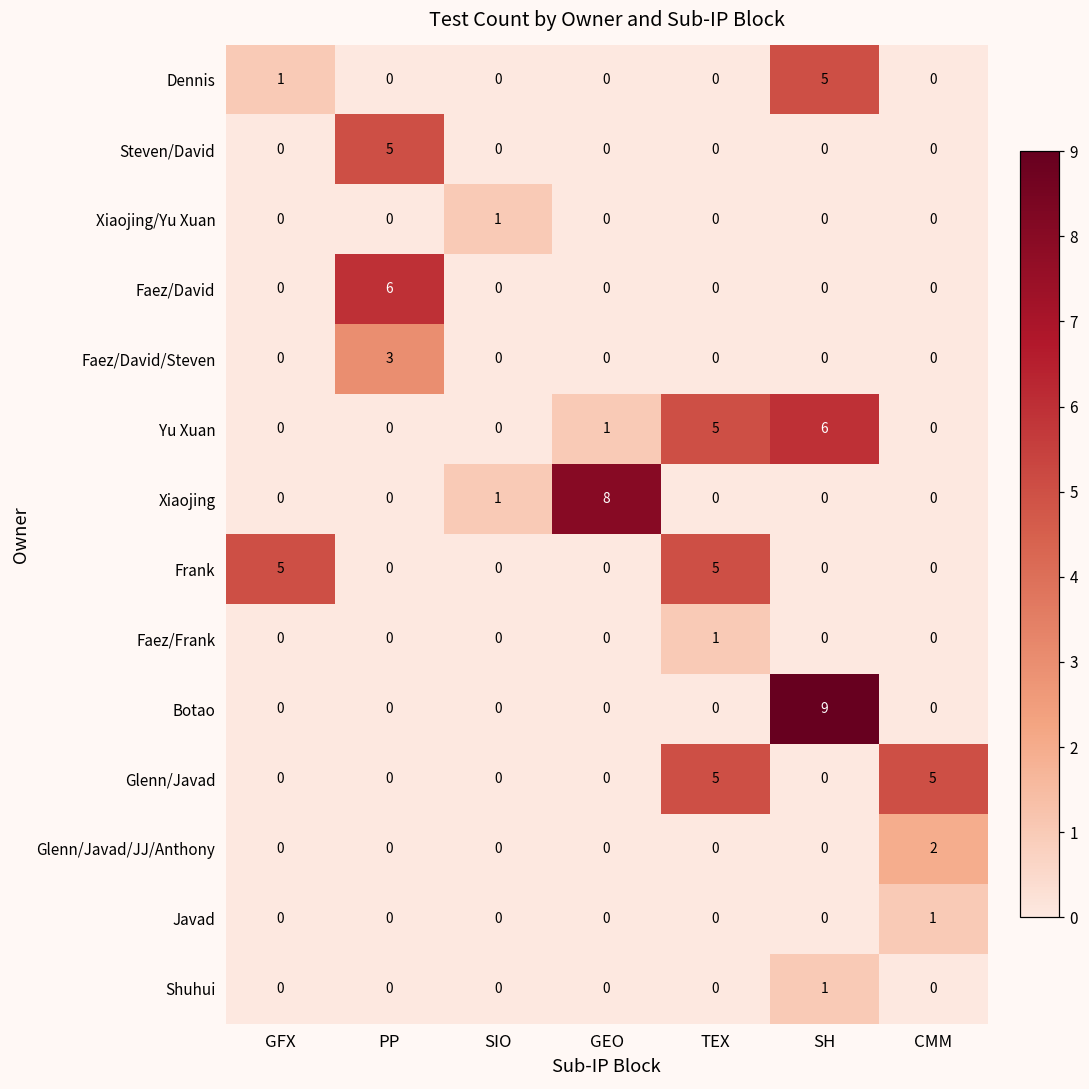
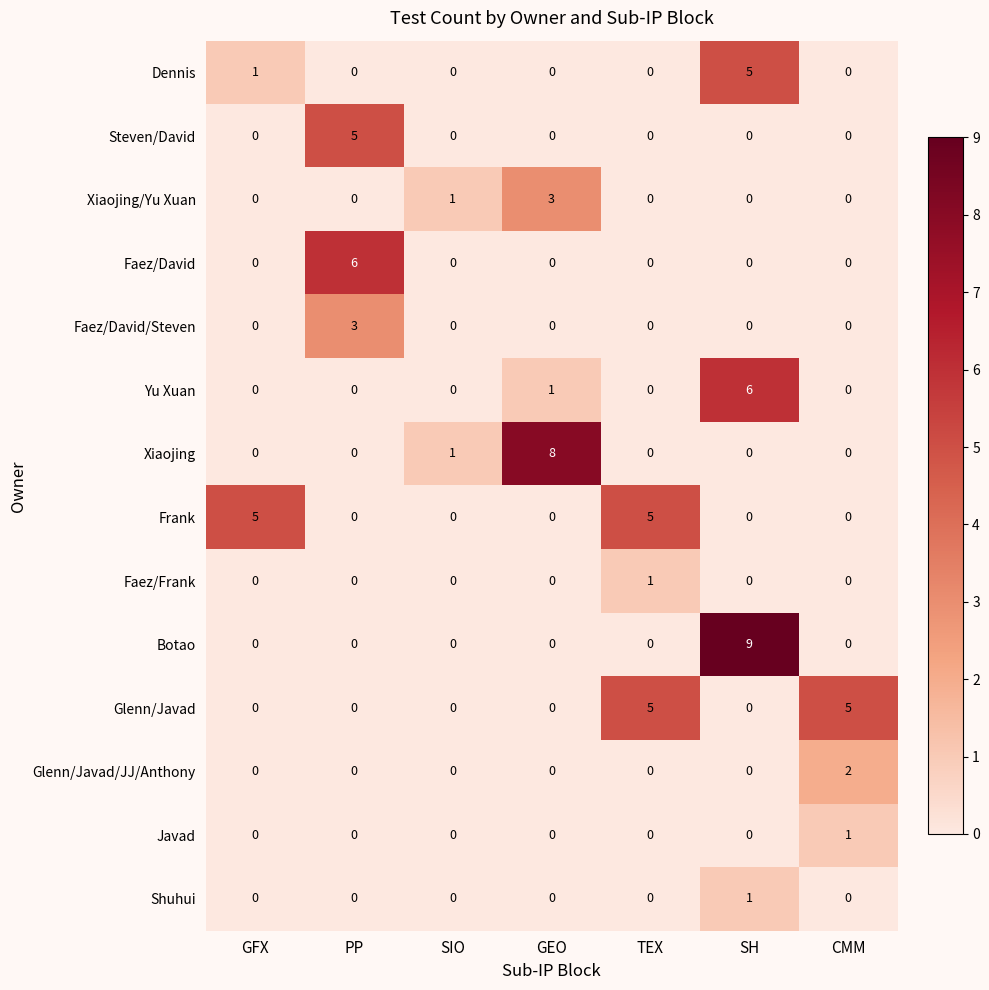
  {
    "Dennis": {
      "GFX": 1,
      "PP": 0,
      "SIO": 0,
      "GEO": 0,
      "TEX": 0,
      "SH": 5,
      "CMM": 0
    },
    "Steven/David": {
      "GFX": 0,
      "PP": 5,
      "SIO": 0,
      "GEO": 0,
      "TEX": 0,
      "SH": 0,
      "CMM": 0
    },
    "Xiaojing/Yu Xuan": {
      "GFX": 0,
      "PP": 0,
      "SIO": 1,
-     "GEO": 0,
+     "GEO": 3,
      "TEX": 0,
      "SH": 0,
      "CMM": 0
    },
    "Faez/David": {
      "GFX": 0,
      "PP": 6,
      "SIO": 0,
      "GEO": 0,
      "TEX": 0,
      "SH": 0,
      "CMM": 0
    },
    "Faez/David/Steven": {
      "GFX": 0,
      "PP": 3,
      "SIO": 0,
      "GEO": 0,
      "TEX": 0,
      "SH": 0,
      "CMM": 0
    },
    "Yu Xuan": {
      "GFX": 0,
      "PP": 0,
      "SIO": 0,
      "GEO": 1,
-     "TEX": 5,
+     "TEX": 0,
      "SH": 6,
      "CMM": 0
    },
    "Xiaojing": {
      "GFX": 0,
      "PP": 0,
      "SIO": 1,
      "GEO": 8,
      "TEX": 0,
      "SH": 0,
      "CMM": 0
    },
    "Frank": {
      "GFX": 5,
      "PP": 0,
      "SIO": 0,
      "GEO": 0,
      "TEX": 5,
      "SH": 0,
      "CMM": 0
    },
    "Faez/Frank": {
      "GFX": 0,
      "PP": 0,
      "SIO": 0,
      "GEO": 0,
      "TEX": 1,
      "SH": 0,
      "CMM": 0
    },
    "Botao": {
      "GFX": 0,
      "PP": 0,
      "SIO": 0,
      "GEO": 0,
      "TEX": 0,
      "SH": 9,
      "CMM": 0
    },
    "Glenn/Javad": {
      "GFX": 0,
      "PP": 0,
      "SIO": 0,
      "GEO": 0,
      "TEX": 5,
      "SH": 0,
      "CMM": 5
    },
    "Glenn/Javad/JJ/Anthony": {
      "GFX": 0,
      "PP": 0,
      "SIO": 0,
      "GEO": 0,
      "TEX": 0,
      "SH": 0,
      "CMM": 2
    },
    "Javad": {
      "GFX": 0,
      "PP": 0,
      "SIO": 0,
      "GEO": 0,
      "TEX": 0,
      "SH": 0,
      "CMM": 1
    },
    "Shuhui": {
      "GFX": 0,
      "PP": 0,
      "SIO": 0,
      "GEO": 0,
      "TEX": 0,
      "SH": 1,
      "CMM": 0
    }
  }
